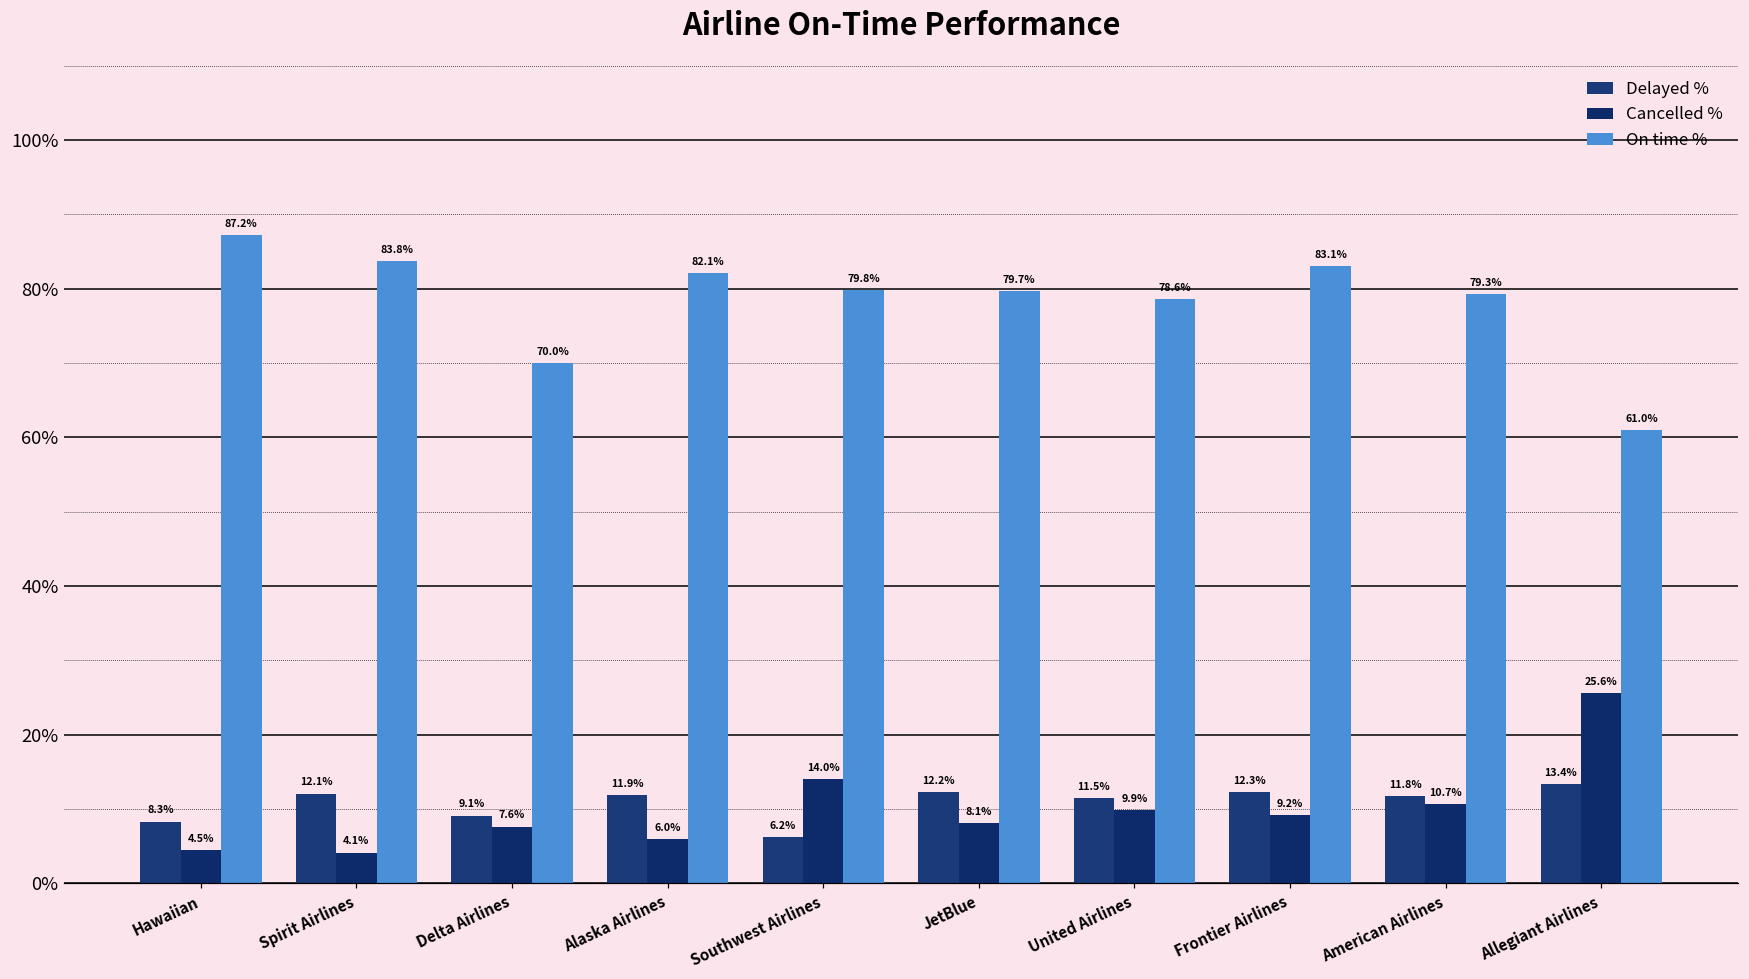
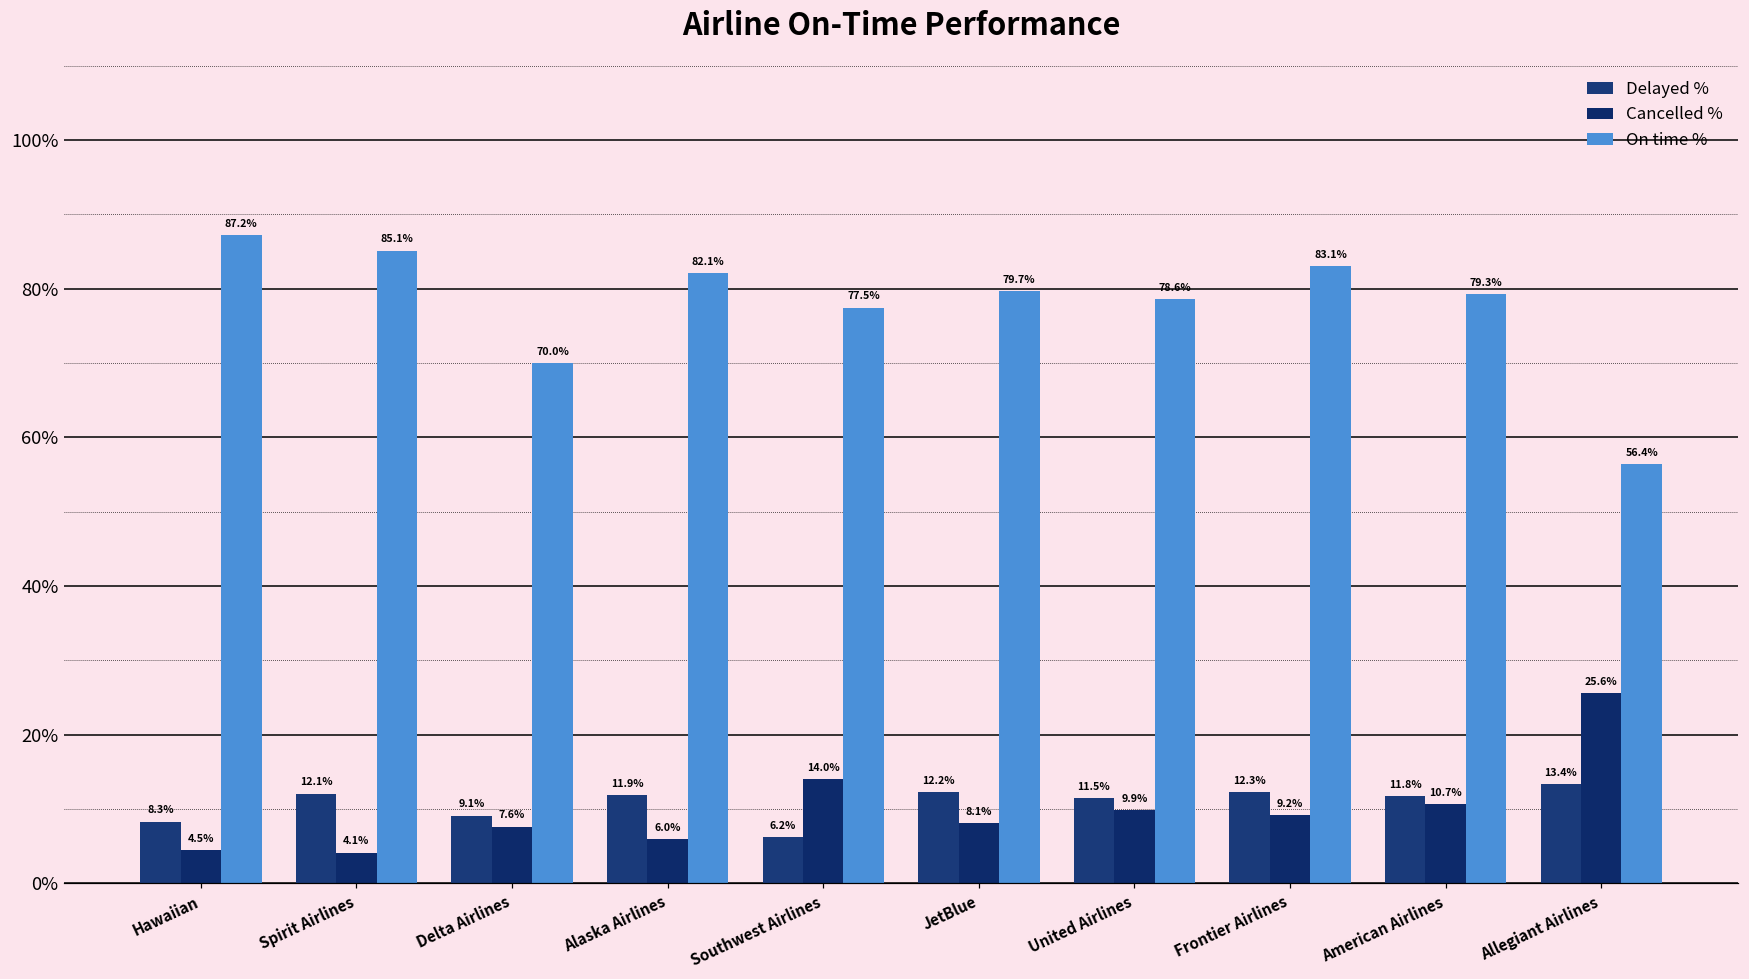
  {
    "On time %": {
      "Hawaiian": "87.2%",
-     "Spirit Airlines": "83.8%",
+     "Spirit Airlines": "85.1%",
      "Delta Airlines": "70.0%",
      "Alaska Airlines": "82.1%",
-     "Southwest Airlines": "79.8%",
+     "Southwest Airlines": "77.5%",
      "JetBlue": "79.7%",
      "United Airlines": "78.6%",
      "Frontier Airlines": "83.1%",
      "American Airlines": "79.3%",
-     "Allegiant Airlines": "61.0%"
+     "Allegiant Airlines": "56.4%"
    }
  }
